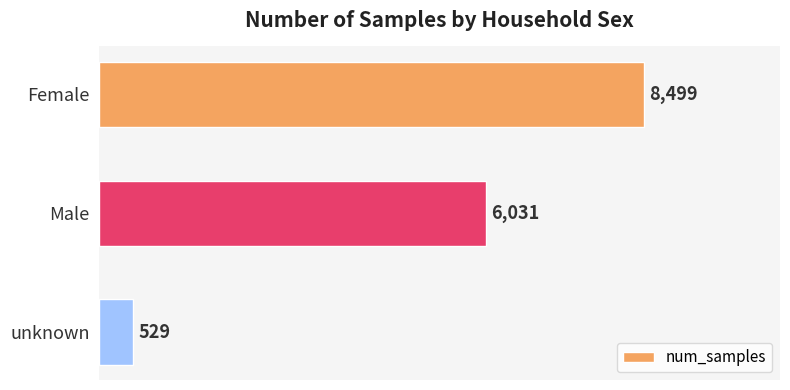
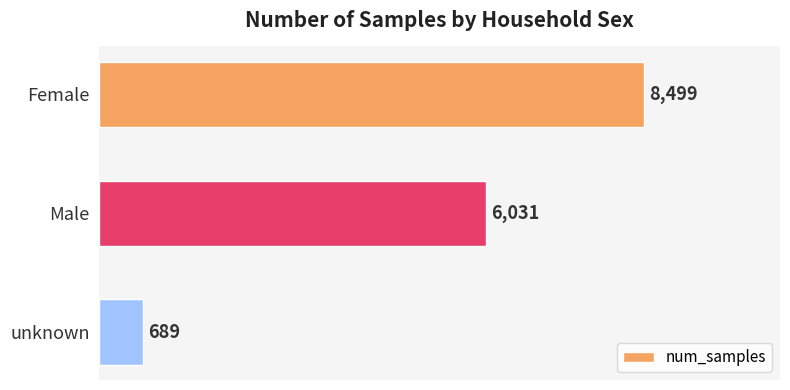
  {
    "Female": "8,499",
    "Male": "6,031",
-   "unknown": "529"
+   "unknown": "689"
  }
